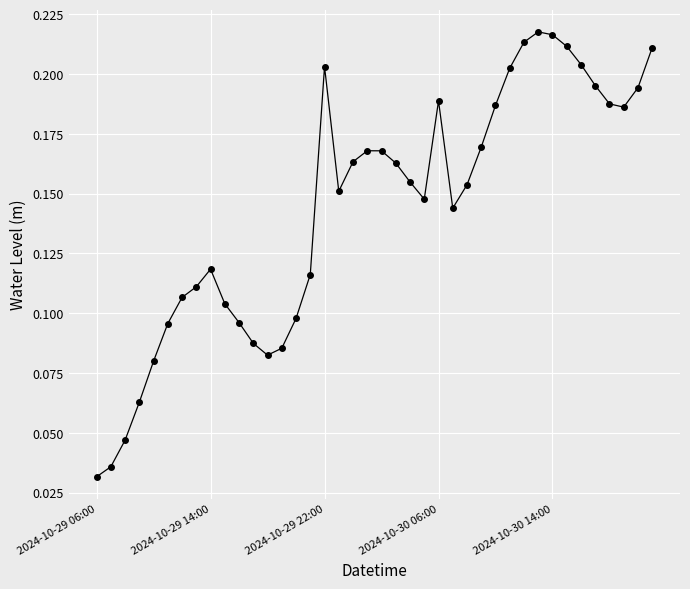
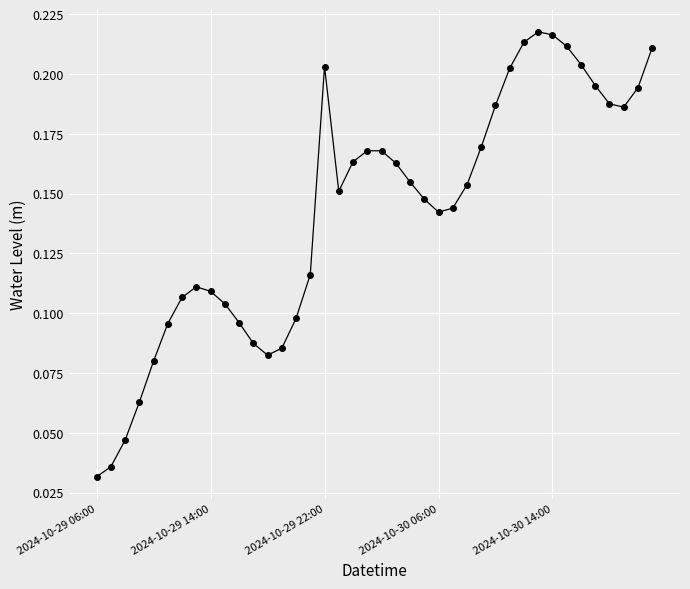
  {
    "2024-10-29 06:00": 0.032,
-   "2024-10-29 14:00": 0.118,
+   "2024-10-29 14:00": 0.109,
    "2024-10-29 22:00": 0.203,
-   "2024-10-30 06:00": 0.189,
+   "2024-10-30 06:00": 0.142,
    "2024-10-30 14:00": 0.216
  }
